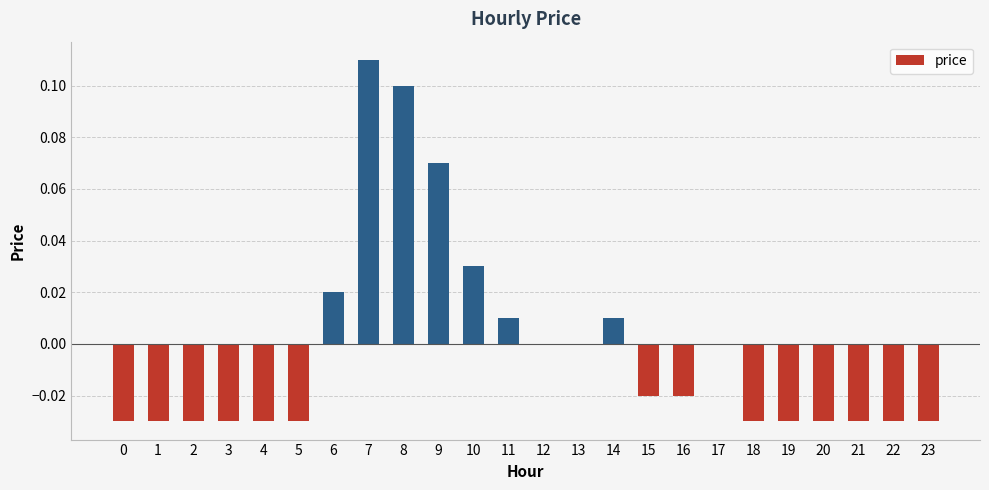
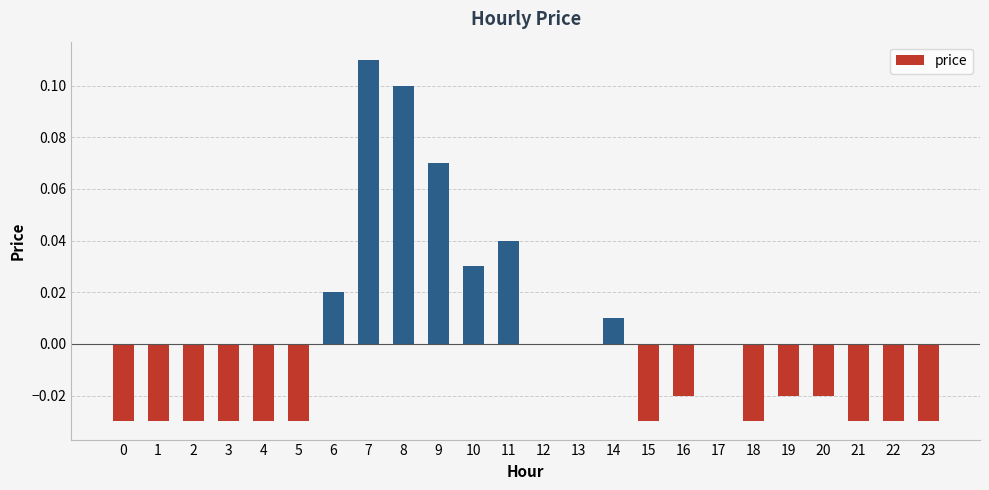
  {
    "0": -0.03,
    "1": -0.03,
    "2": -0.03,
    "3": -0.03,
    "4": -0.03,
    "5": -0.03,
    "6": 0.02,
    "7": 0.11,
    "8": 0.10,
    "9": 0.07,
    "10": 0.03,
-   "11": 0.01,
+   "11": 0.04,
    "12": 0.00,
    "13": 0.00,
    "14": 0.01,
-   "15": -0.02,
+   "15": -0.03,
    "16": -0.02,
    "17": 0.00,
    "18": -0.03,
-   "19": -0.03,
-   "20": -0.03,
+   "19": -0.02,
+   "20": -0.02,
    "21": -0.03,
    "22": -0.03,
    "23": -0.03
  }
